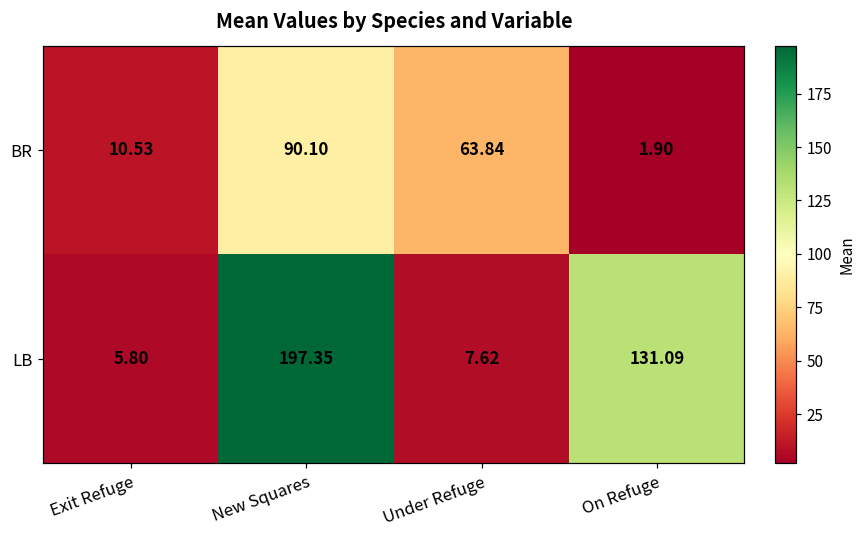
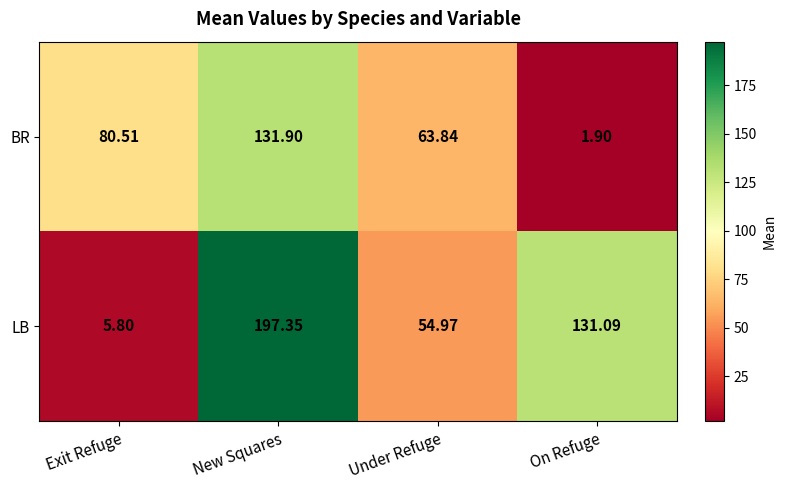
  {
    "BR": {
-     "Exit Refuge": 10.53,
-     "New Squares": 90.10,
+     "Exit Refuge": 80.51,
+     "New Squares": 131.90,
      "Under Refuge": 63.84,
      "On Refuge": 1.90
    },
    "LB": {
      "Exit Refuge": 5.80,
      "New Squares": 197.35,
-     "Under Refuge": 7.62,
+     "Under Refuge": 54.97,
      "On Refuge": 131.09
    }
  }
